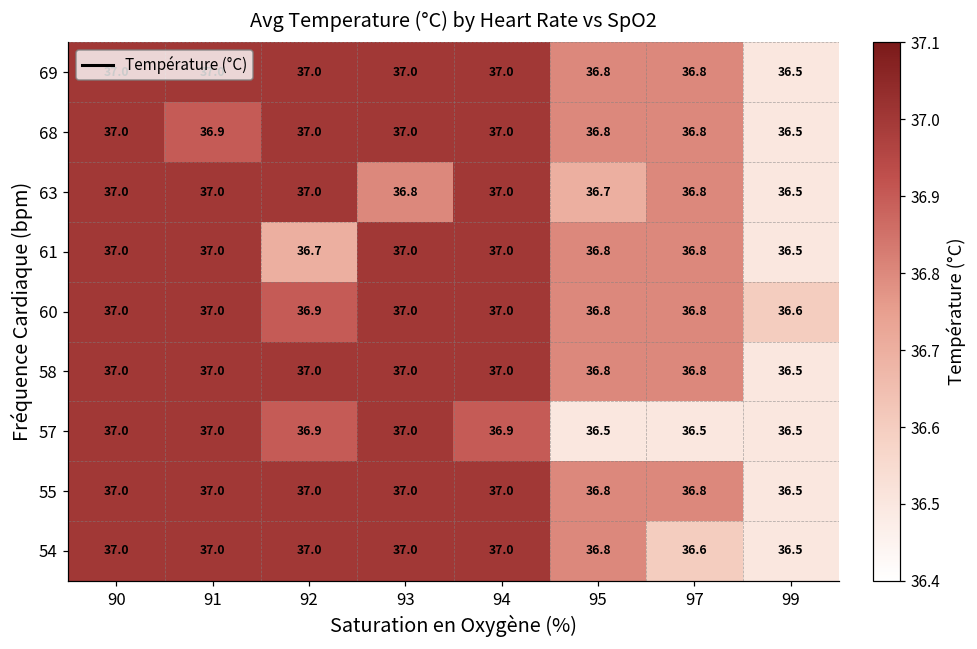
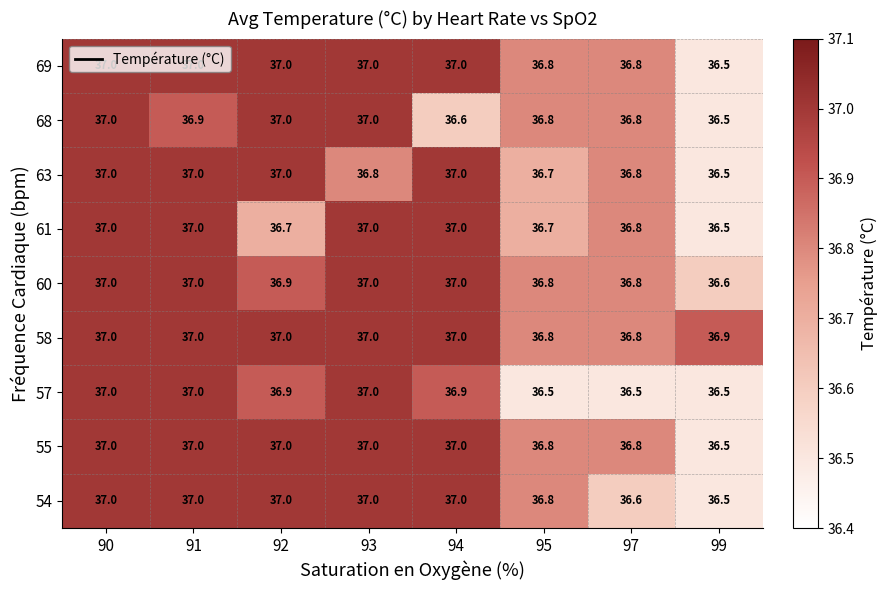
  {
    "69": {
      "92": 37.0,
      "93": 37.0,
      "94": 37.0,
      "95": 36.8,
      "97": 36.8,
      "99": 36.5
    },
    "68": {
      "90": 37.0,
      "91": 36.9,
      "92": 37.0,
      "93": 37.0,
-     "94": 37.0,
+     "94": 36.6,
      "95": 36.8,
      "97": 36.8,
      "99": 36.5
    },
    "63": {
      "90": 37.0,
      "91": 37.0,
      "92": 37.0,
      "93": 36.8,
      "94": 37.0,
      "95": 36.7,
      "97": 36.8,
      "99": 36.5
    },
    "61": {
      "90": 37.0,
      "91": 37.0,
      "92": 36.7,
      "93": 37.0,
      "94": 37.0,
-     "95": 36.8,
+     "95": 36.7,
      "97": 36.8,
      "99": 36.5
    },
    "60": {
      "90": 37.0,
      "91": 37.0,
      "92": 36.9,
      "93": 37.0,
      "94": 37.0,
      "95": 36.8,
      "97": 36.8,
      "99": 36.6
    },
    "58": {
      "90": 37.0,
      "91": 37.0,
      "92": 37.0,
      "93": 37.0,
      "94": 37.0,
      "95": 36.8,
      "97": 36.8,
-     "99": 36.5
+     "99": 36.9
    },
    "57": {
      "90": 37.0,
      "91": 37.0,
      "92": 36.9,
      "93": 37.0,
      "94": 36.9,
      "95": 36.5,
      "97": 36.5,
      "99": 36.5
    },
    "55": {
      "90": 37.0,
      "91": 37.0,
      "92": 37.0,
      "93": 37.0,
      "94": 37.0,
      "95": 36.8,
      "97": 36.8,
      "99": 36.5
    },
    "54": {
      "90": 37.0,
      "91": 37.0,
      "92": 37.0,
      "93": 37.0,
      "94": 37.0,
      "95": 36.8,
      "97": 36.6,
      "99": 36.5
    }
  }
